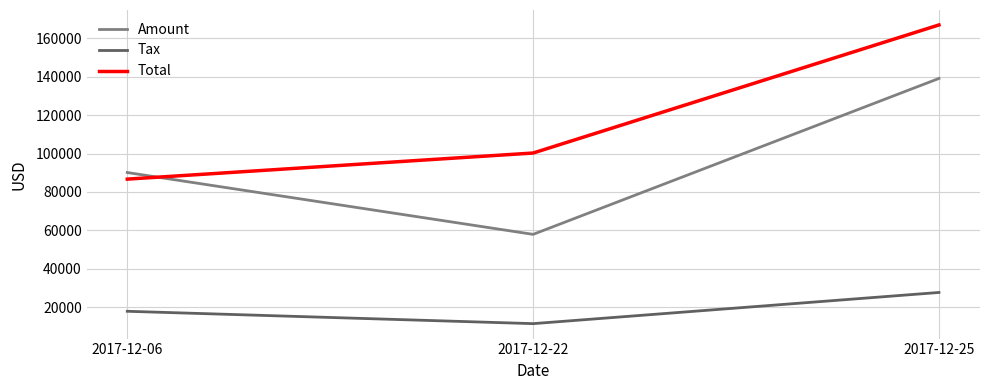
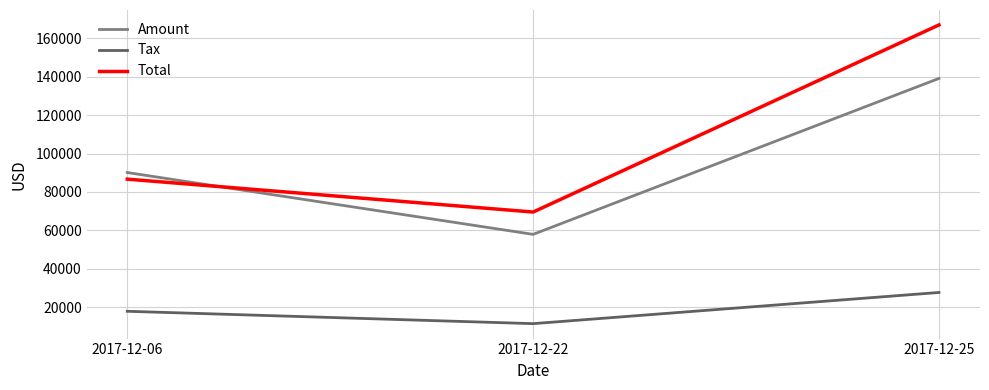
  {
    "Total": {
      "2017-12-06": 87000,
-     "2017-12-22": 100000,
+     "2017-12-22": 70000,
      "2017-12-25": 167000
    }
  }
